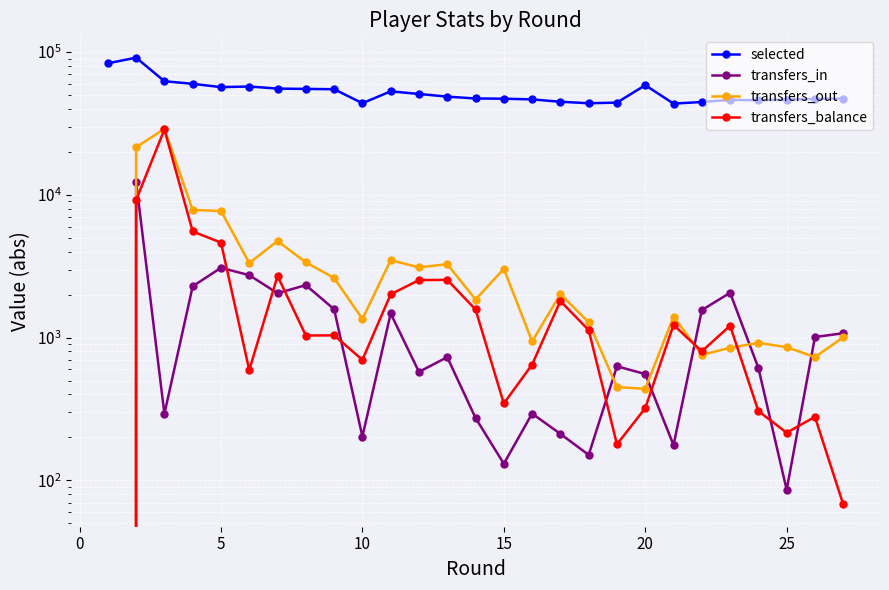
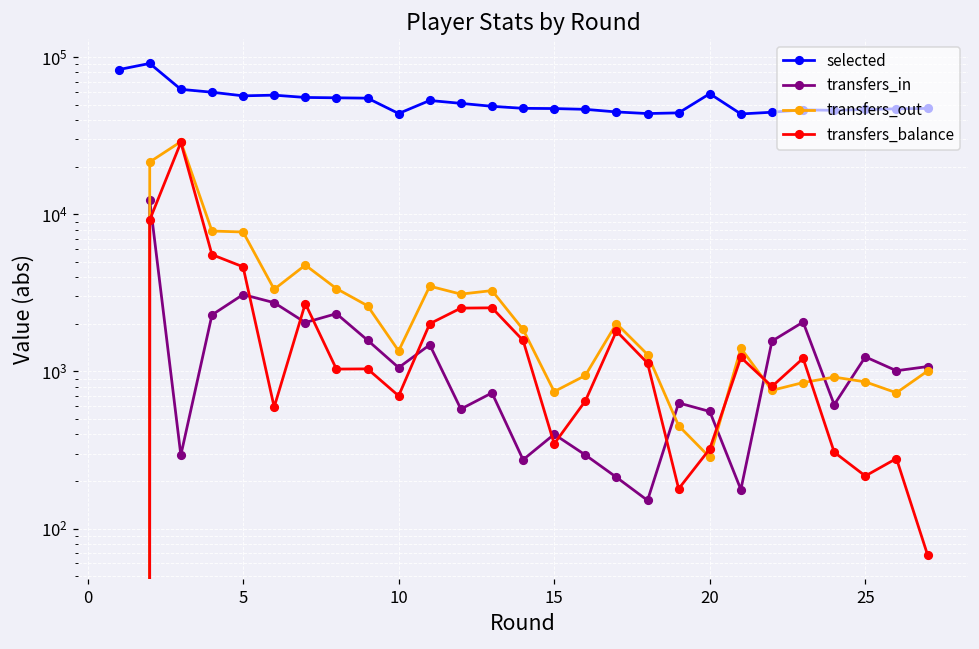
  {
    "selected": {
      "5": 57000,
      "10": 44000,
      "15": 47000,
      "20": 59000
    },
    "transfers_in": {
      "5": 3100,
-     "10": 200,
-     "15": 130,
+     "10": 1100,
+     "15": 400,
      "20": 560,
-     "25": 90
+     "25": 1200
    },
    "transfers_out": {
      "5": 8000,
      "10": 1400,
-     "15": 3000,
-     "20": 440,
+     "15": 700,
+     "20": 280,
      "25": 900
    },
    "transfers_balance": {
      "5": 4600,
      "10": 700,
      "15": 350,
      "20": 320,
      "25": 220
    }
  }
